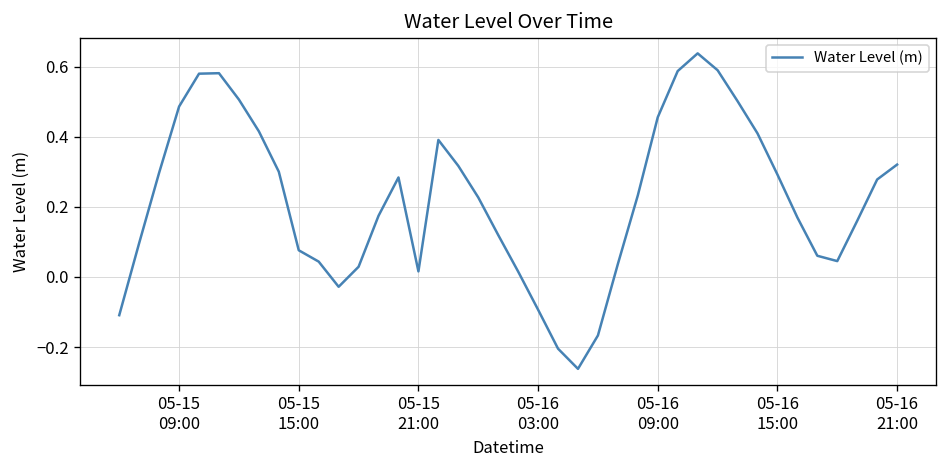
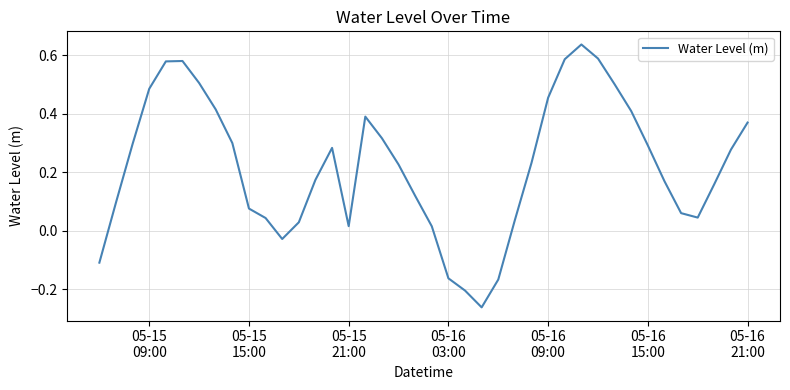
  {
    "05-15 09:00": 0.49,
    "05-15 15:00": 0.08,
    "05-15 21:00": 0.02,
-   "05-16 03:00": -0.09,
+   "05-16 03:00": -0.16,
    "05-16 09:00": 0.46,
    "05-16 15:00": 0.29,
-   "05-16 21:00": 0.32
+   "05-16 21:00": 0.37
  }
